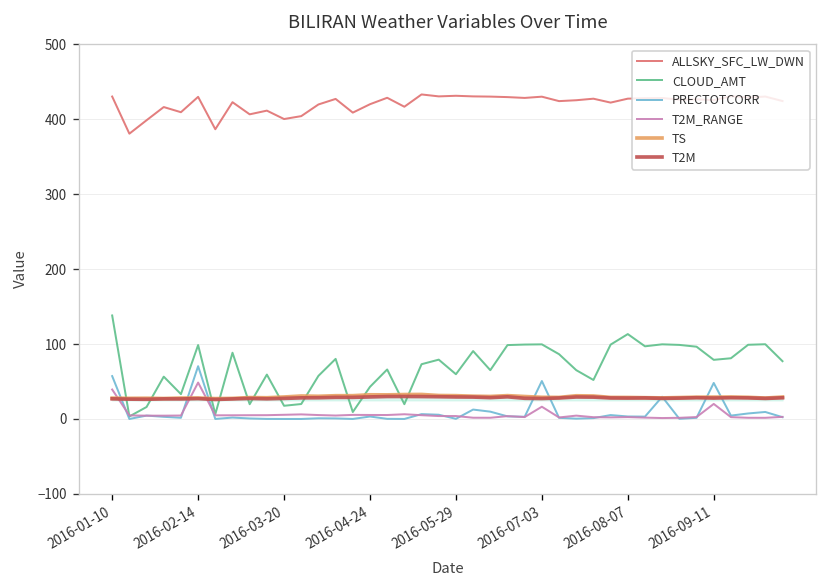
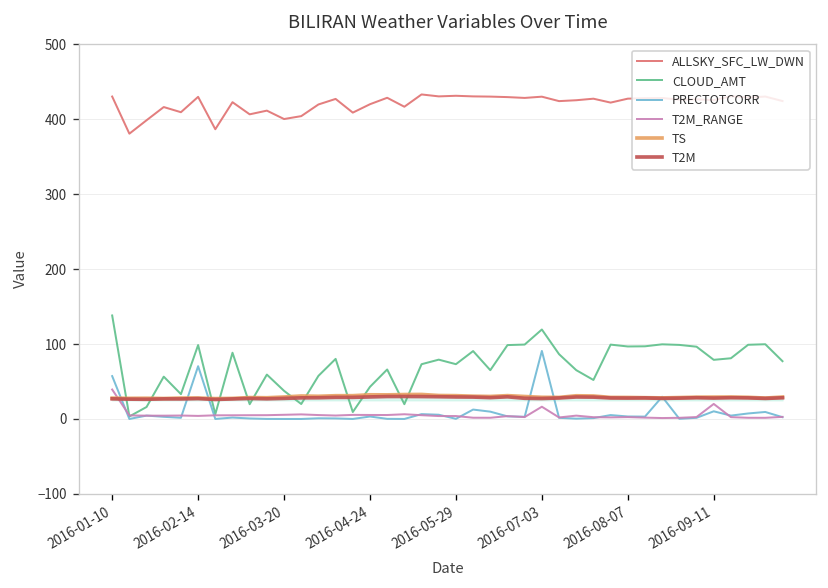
  {
    "CLOUD_AMT": {
      "2016-01-10": 140,
      "2016-02-14": 100,
-     "2016-03-20": 20,
+     "2016-03-20": 40,
      "2016-04-24": 40,
-     "2016-05-29": 60,
-     "2016-07-03": 100,
-     "2016-08-07": 110,
+     "2016-05-29": 70,
+     "2016-07-03": 120,
+     "2016-08-07": 100,
      "2016-09-11": 80
    },
    "PRECTOTCORR": {
      "2016-01-10": 60,
      "2016-02-14": 70,
      "2016-03-20": 0,
-     "2016-07-03": 50,
-     "2016-09-11": 50
+     "2016-07-03": 90,
+     "2016-09-11": 10
    },
    "T2M_RANGE": {
      "2016-01-10": 40,
-     "2016-02-14": 50,
+     "2016-02-14": 0,
      "2016-03-20": 10,
      "2016-07-03": 20,
      "2016-09-11": 20
    }
  }
